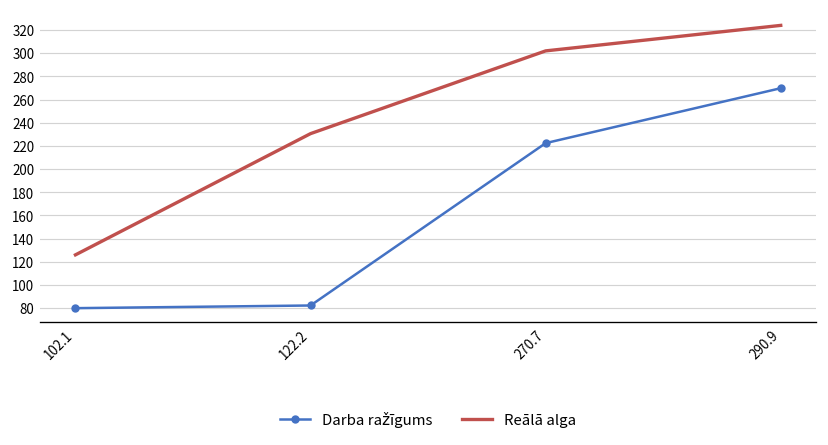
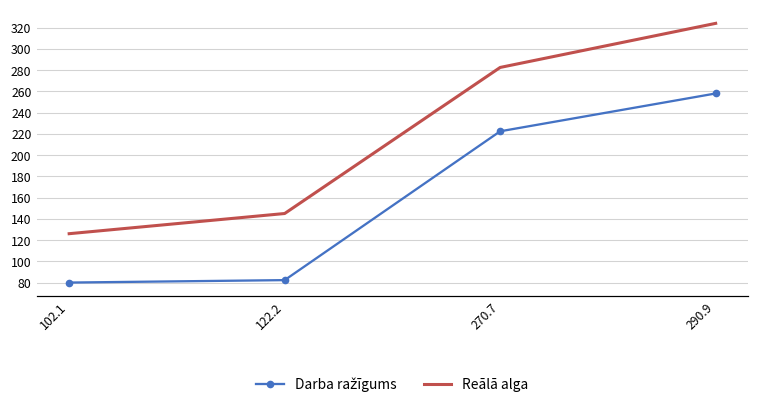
  {
    "Darba ražīgums": {
      "102.1": 80,
      "122.2": 80,
      "270.7": 220,
-     "290.9": 270
+     "290.9": 260
    },
    "Reālā alga": {
      "102.1": 130,
-     "122.2": 230,
-     "270.7": 300,
+     "122.2": 150,
+     "270.7": 280,
      "290.9": 320
    }
  }
